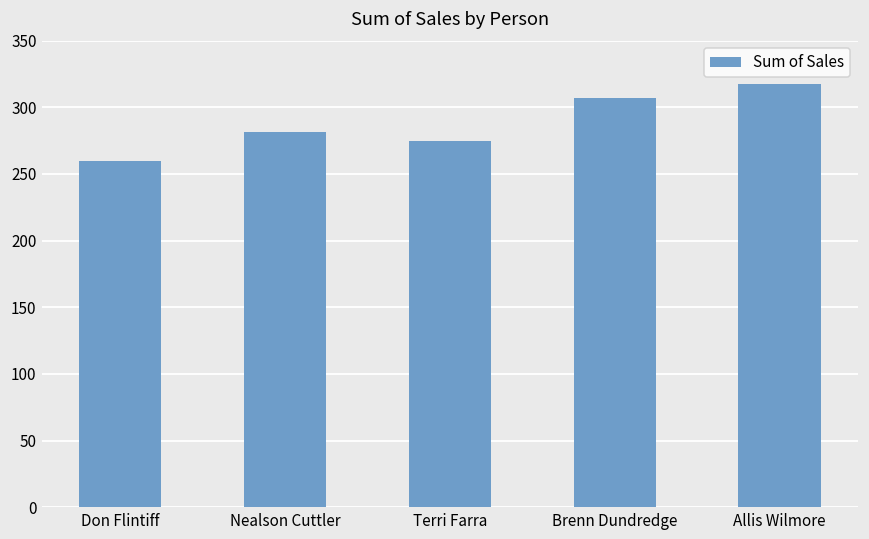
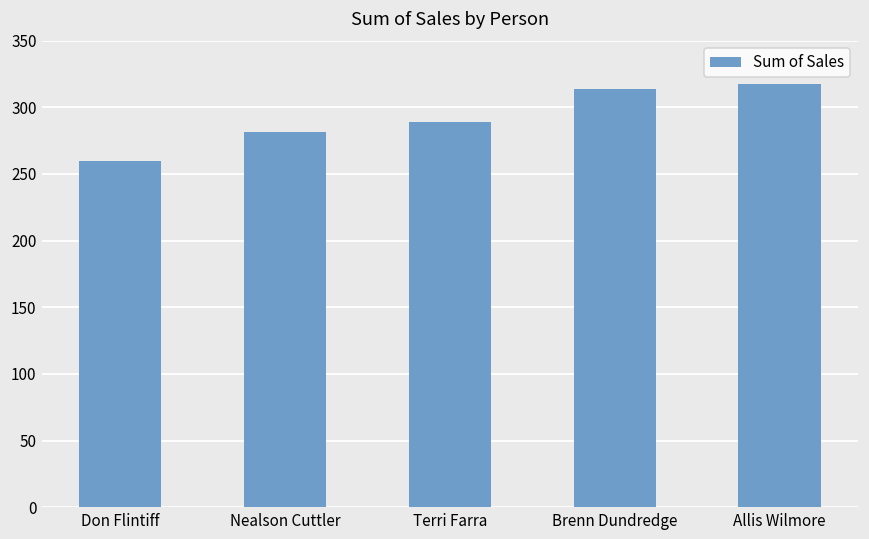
  {
    "Don Flintiff": 260,
    "Nealson Cuttler": 282,
-   "Terri Farra": 274,
-   "Brenn Dundredge": 307,
+   "Terri Farra": 289,
+   "Brenn Dundredge": 314,
    "Allis Wilmore": 317
  }
